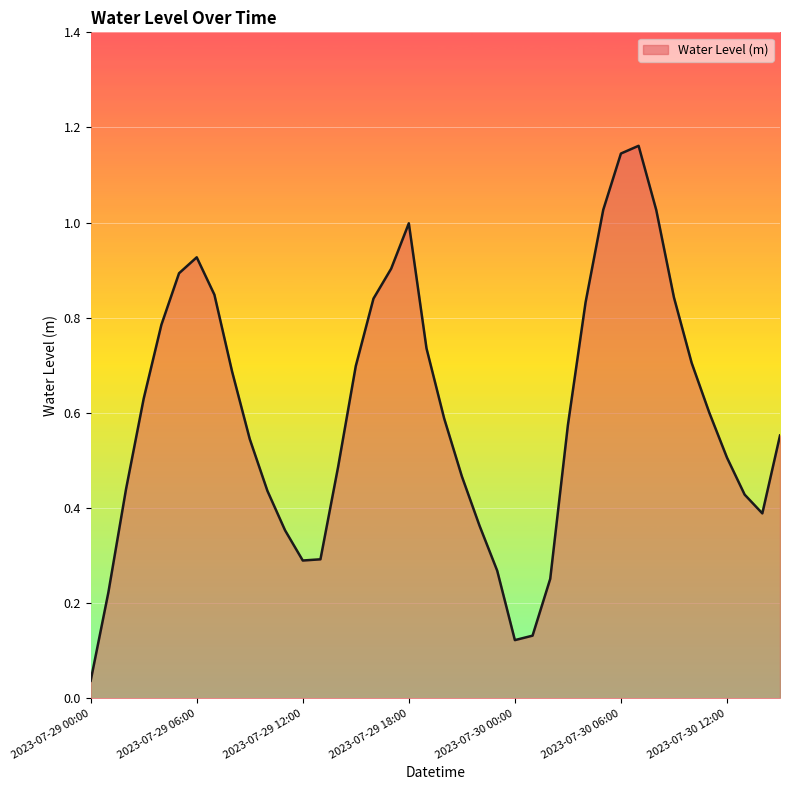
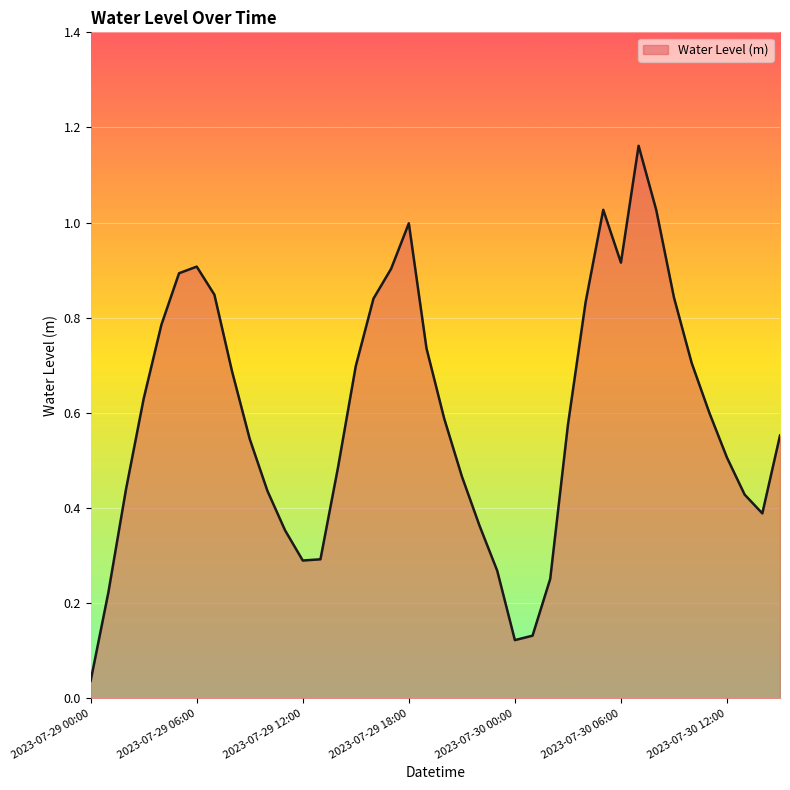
  {
    "2023-07-29 00:00": 0.04,
-   "2023-07-29 06:00": 0.93,
+   "2023-07-29 06:00": 0.91,
    "2023-07-29 12:00": 0.29,
    "2023-07-29 18:00": 1.00,
    "2023-07-30 00:00": 0.12,
-   "2023-07-30 06:00": 1.15,
+   "2023-07-30 06:00": 0.92,
    "2023-07-30 12:00": 0.51
  }
